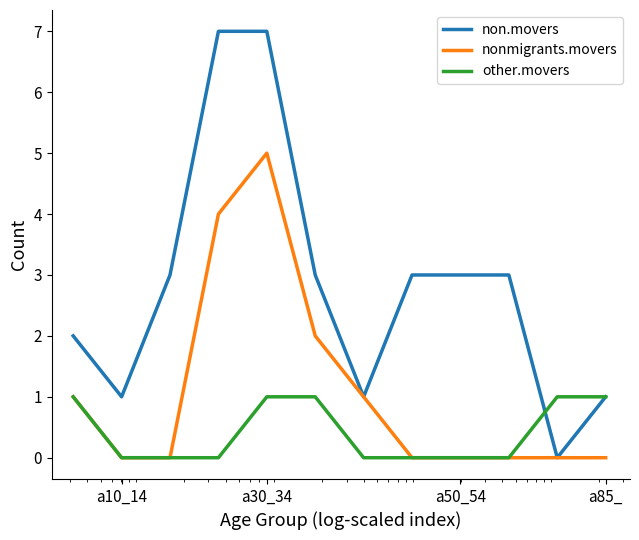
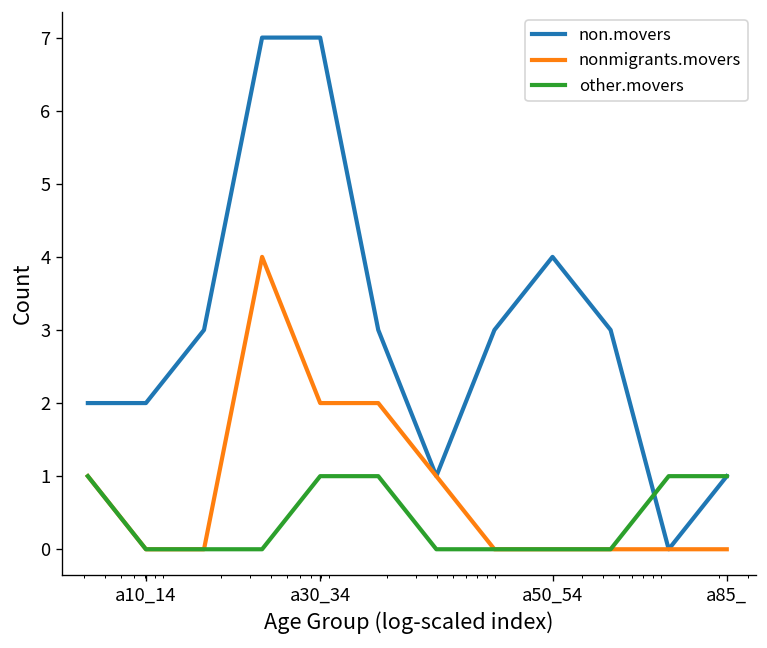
  {
    "non.movers": {
-     "a10_14": 1,
+     "a10_14": 2,
      "a30_34": 7,
-     "a50_54": 3
+     "a50_54": 4
    },
    "nonmigrants.movers": {
-     "a30_34": 5,
+     "a30_34": 2,
      "a85_": 0
    },
    "other.movers": {
      "a30_34": 1
    }
  }
